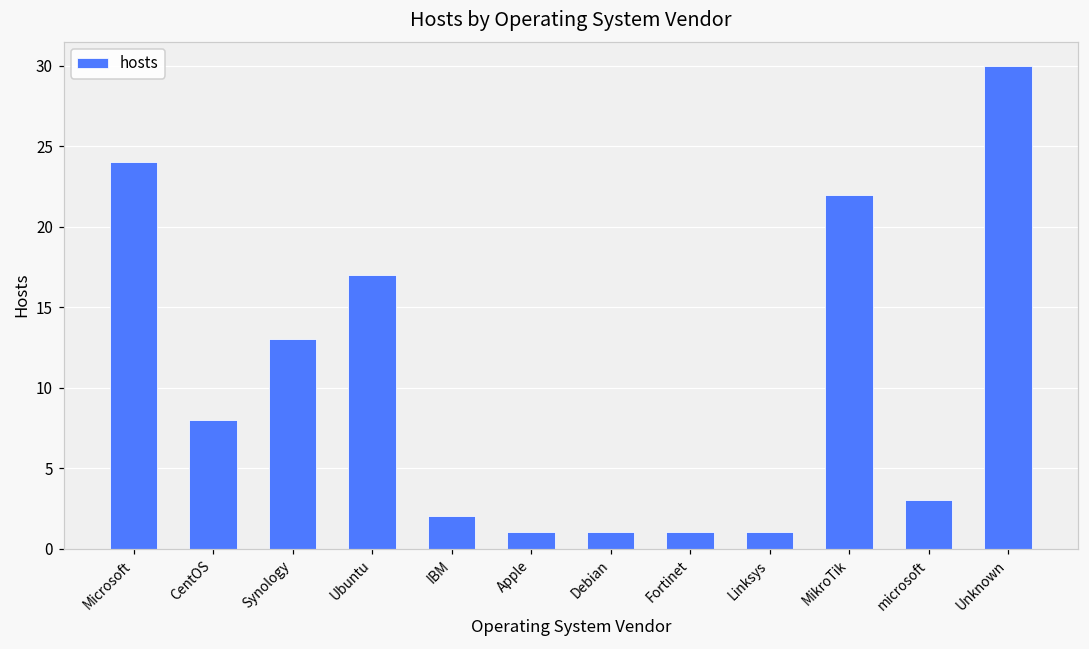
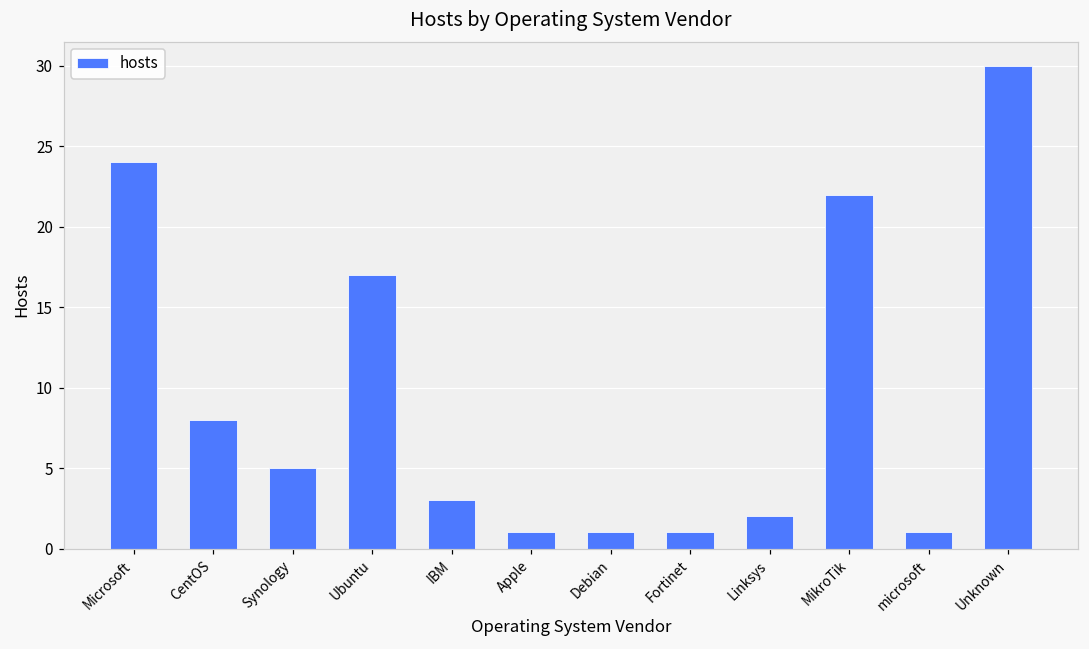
  {
    "Microsoft": 24,
    "CentOS": 8,
-   "Synology": 13,
+   "Synology": 5,
    "Ubuntu": 17,
-   "IBM": 2,
+   "IBM": 3,
    "Apple": 1,
    "Debian": 1,
    "Fortinet": 1,
-   "Linksys": 1,
+   "Linksys": 2,
    "MikroTik": 22,
-   "microsoft": 3,
+   "microsoft": 1,
    "Unknown": 30
  }
